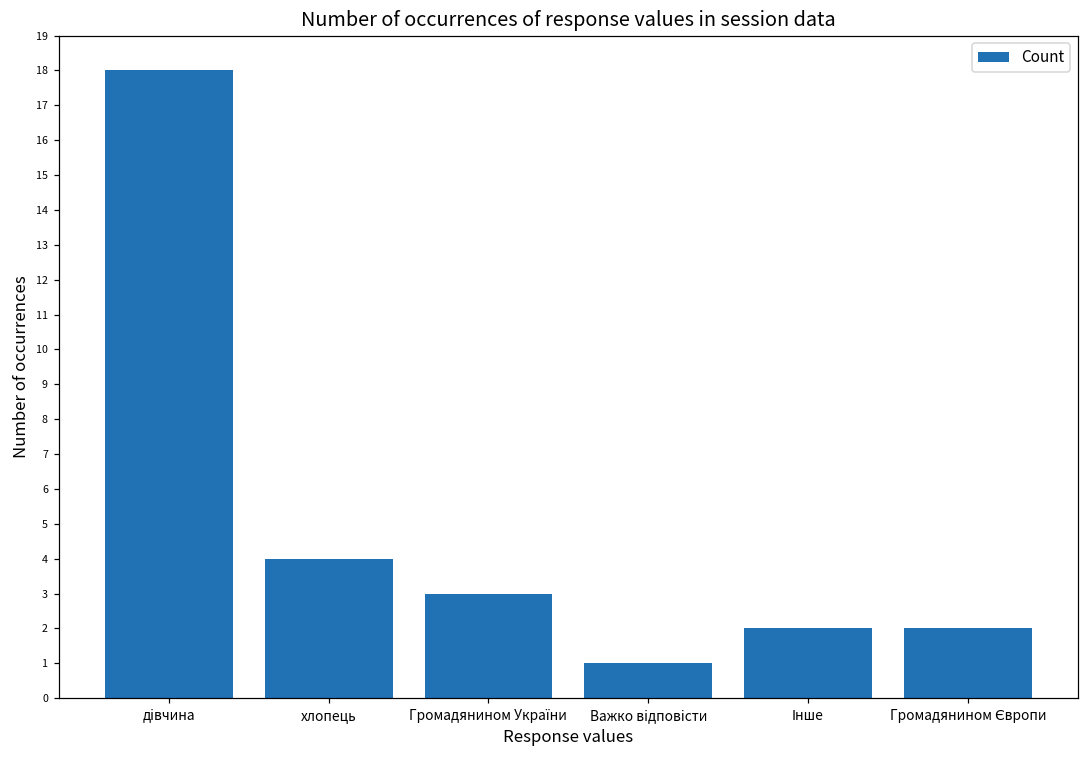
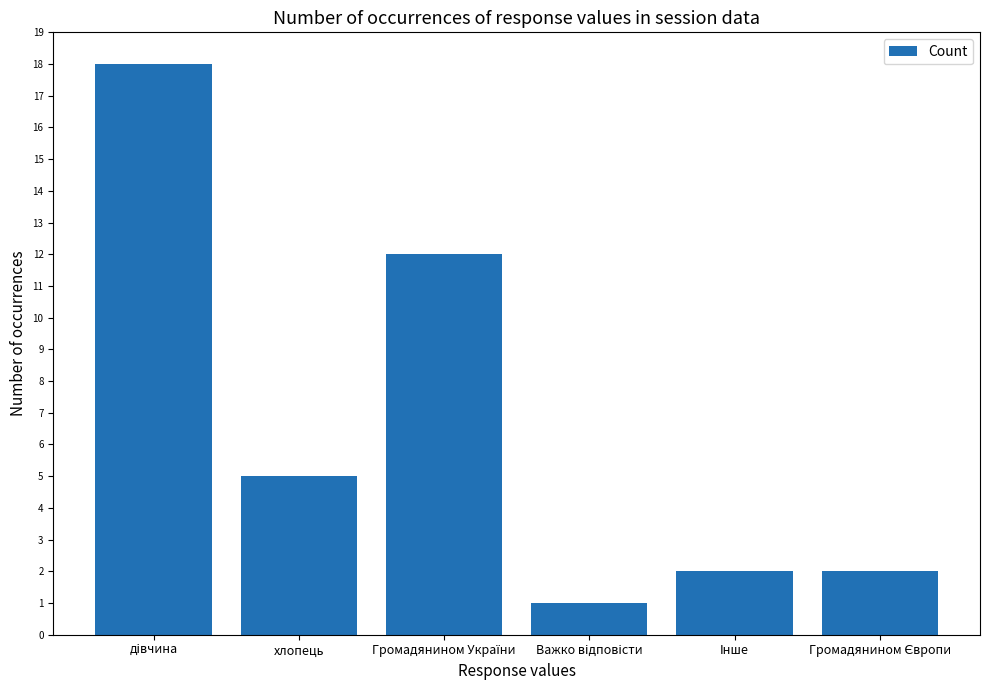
  {
    "дівчина": 18,
-   "хлопець": 4,
-   "Громадянином України": 3,
+   "хлопець": 5,
+   "Громадянином України": 12,
    "Важко відповісти": 1,
    "Інше": 2,
    "Громадянином Європи": 2
  }
